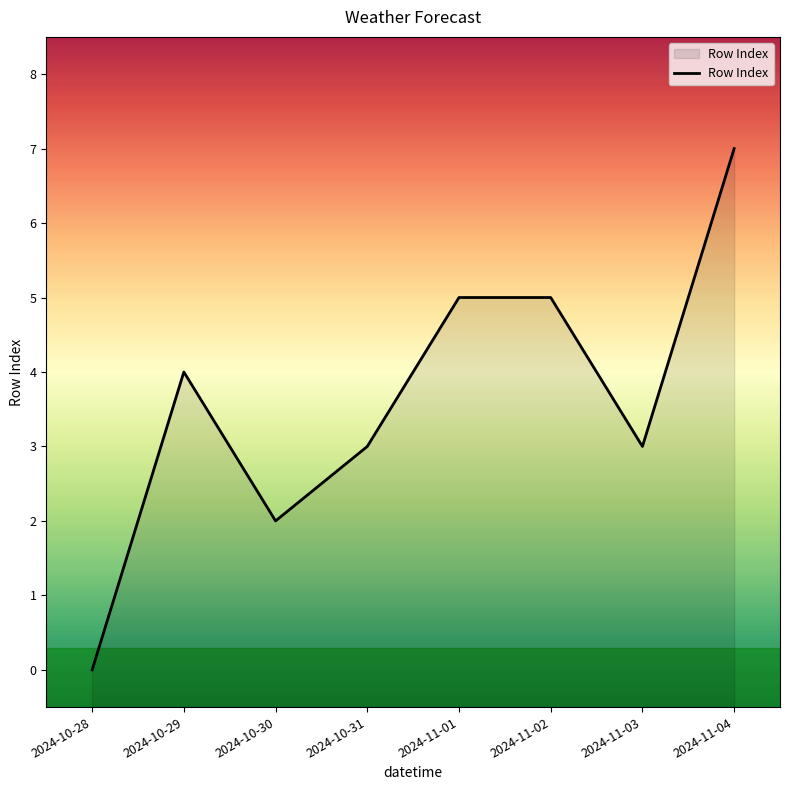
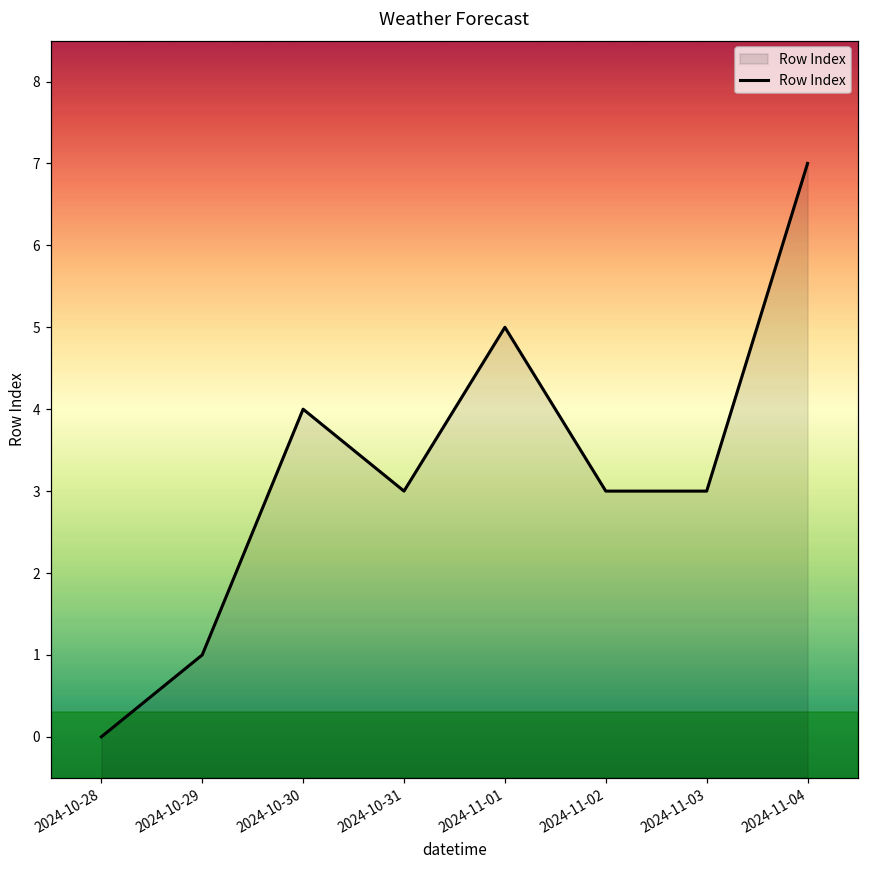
  {
-   "2024-10-29": 4,
-   "2024-10-30": 2,
+   "2024-10-29": 1,
+   "2024-10-30": 4,
    "2024-10-31": 3,
    "2024-11-01": 5,
-   "2024-11-02": 5,
+   "2024-11-02": 3,
    "2024-11-03": 3,
    "2024-11-04": 7
  }
